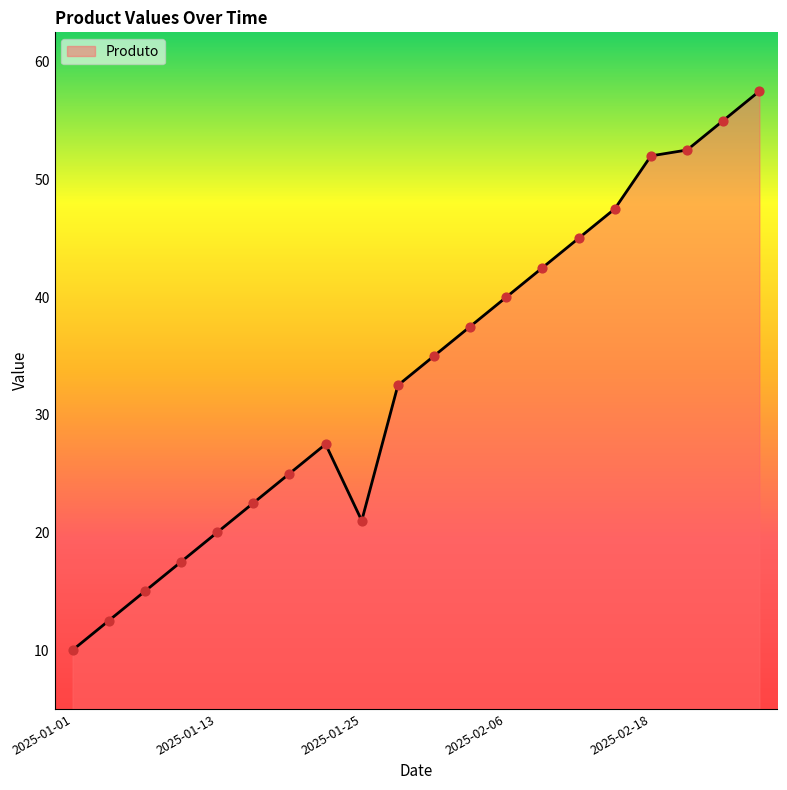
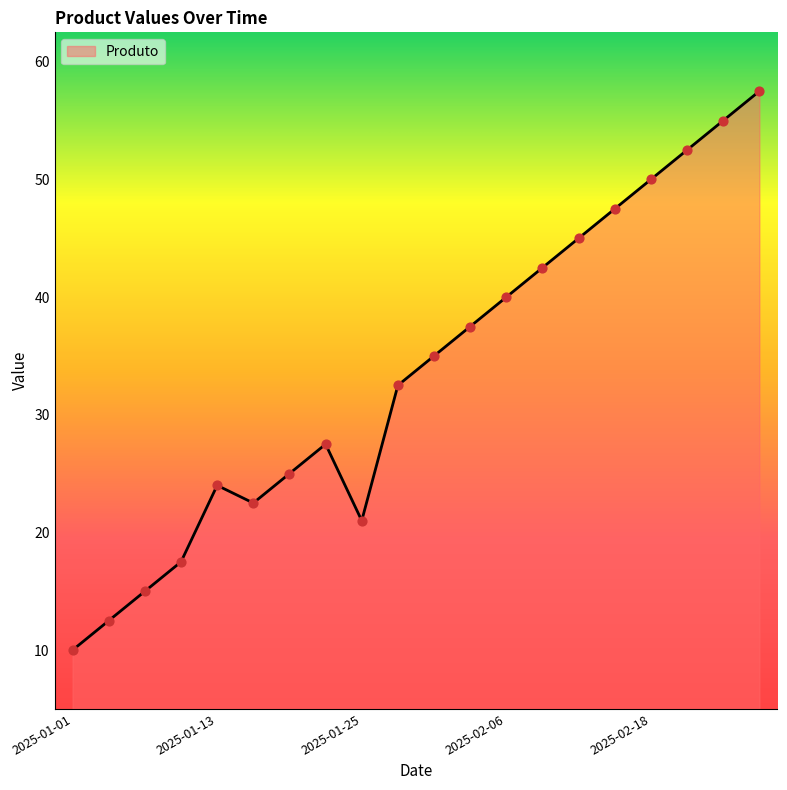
  {
    "2025-01-01": 10,
-   "2025-01-13": 20,
+   "2025-01-13": 24,
    "2025-01-25": 21,
    "2025-02-06": 40,
-   "2025-02-18": 52
+   "2025-02-18": 50
  }
